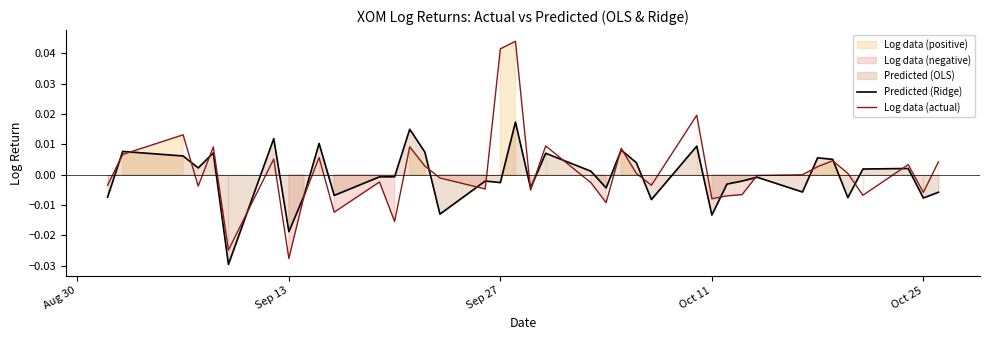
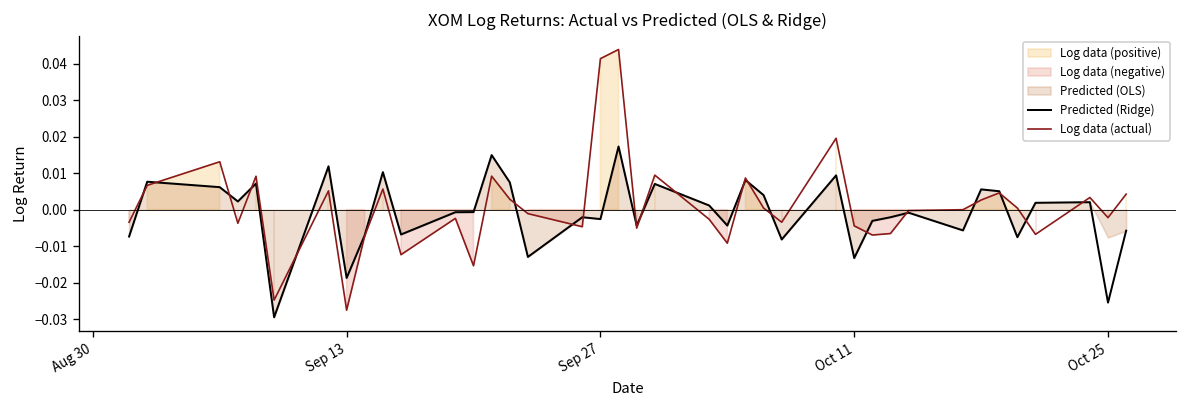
  {
    "Predicted (Ridge)": {
      "Sep 13": -0.019,
      "Sep 27": -0.003,
      "Oct 11": -0.013,
-     "Oct 25": -0.008
+     "Oct 25": -0.025
    },
    "Log data (actual)": {
      "Sep 13": -0.028,
      "Sep 27": 0.041,
-     "Oct 11": -0.008,
-     "Oct 25": -0.006
+     "Oct 11": -0.004,
+     "Oct 25": -0.002
    }
  }
